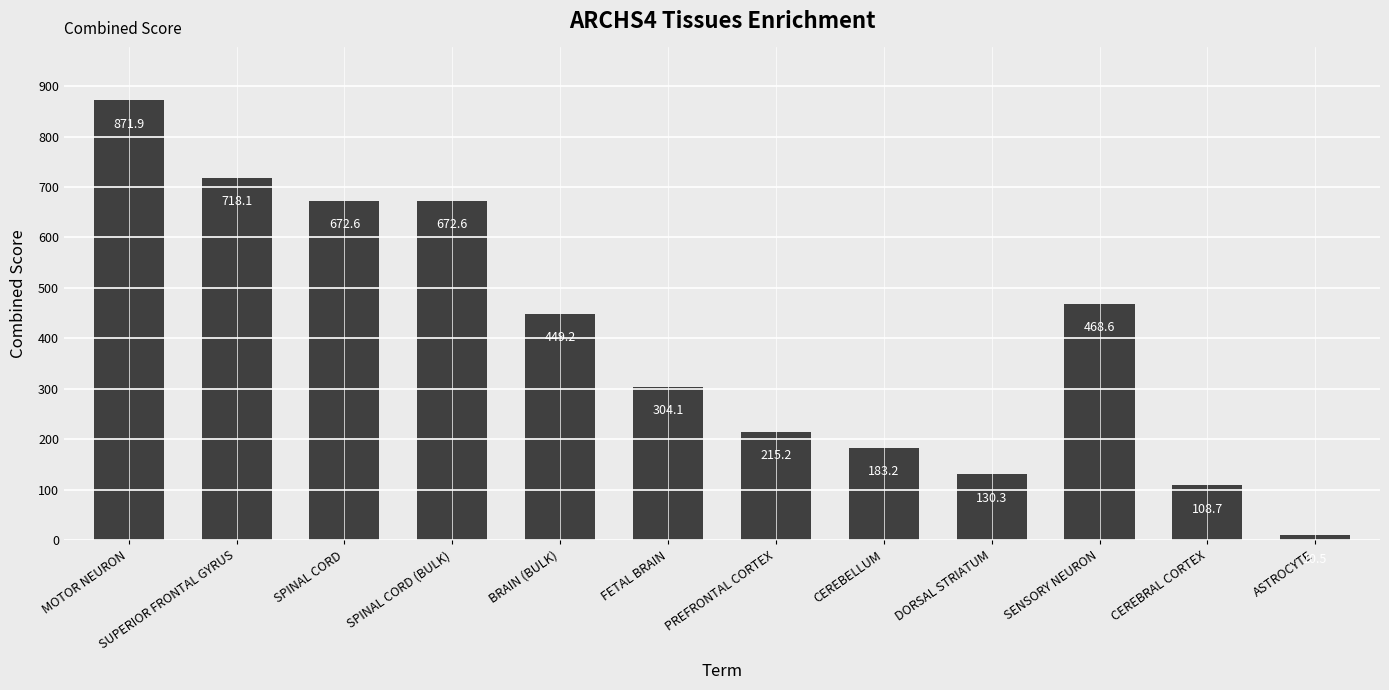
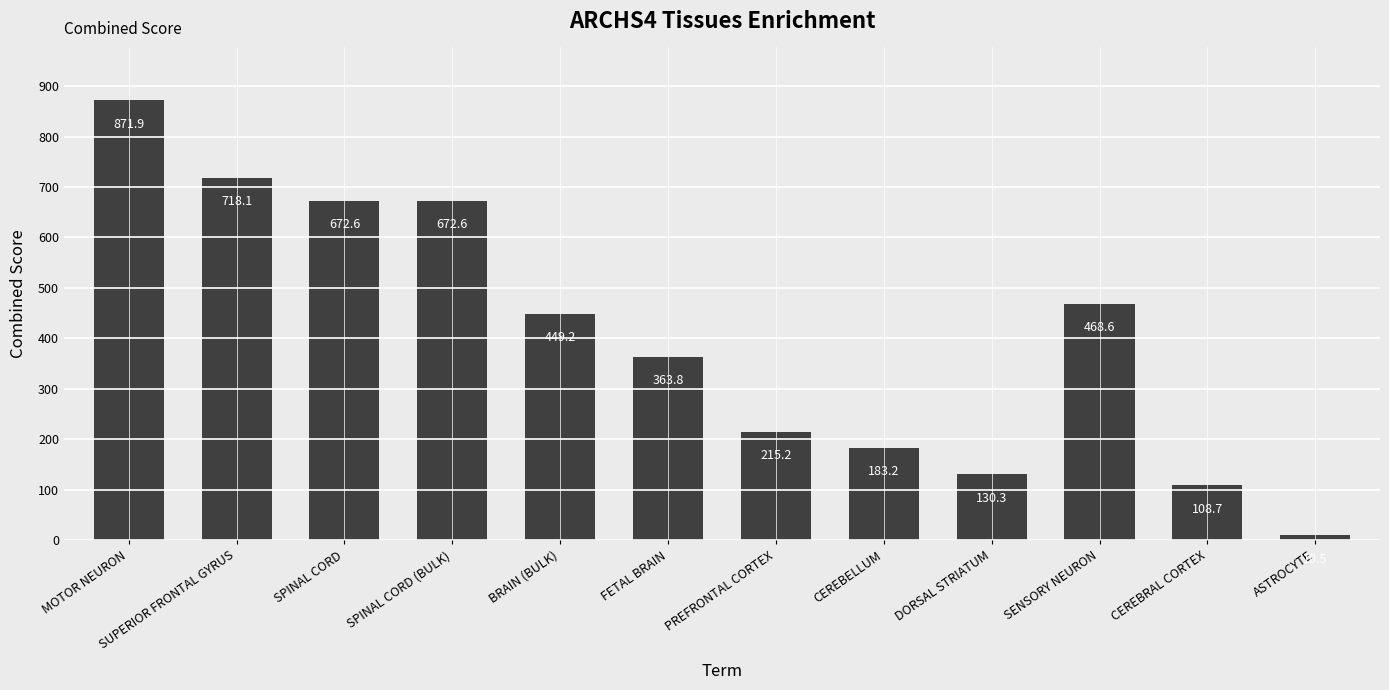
  {
    "MOTOR NEURON": 871.9,
    "SUPERIOR FRONTAL GYRUS": 718.1,
    "SPINAL CORD": 672.6,
    "SPINAL CORD (BULK)": 672.6,
    "BRAIN (BULK)": 449.2,
-   "FETAL BRAIN": 304.1,
+   "FETAL BRAIN": 363.8,
    "PREFRONTAL CORTEX": 215.2,
    "CEREBELLUM": 183.2,
    "DORSAL STRIATUM": 130.3,
    "SENSORY NEURON": 468.6,
    "CEREBRAL CORTEX": 108.7
  }
